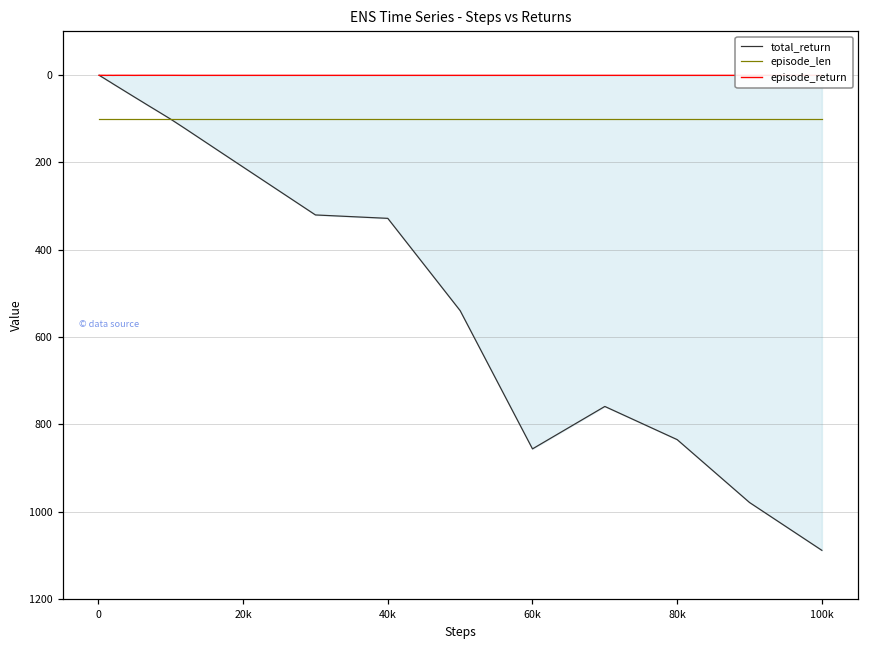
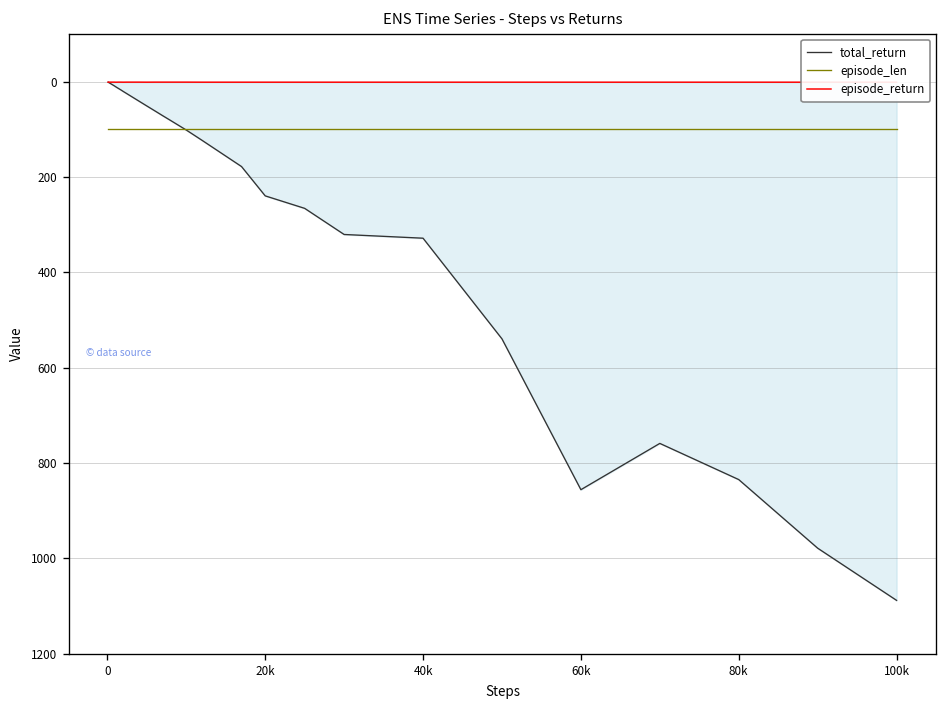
  {
    "total_return": {
-     "20k": 210,
+     "20k": 240,
      "40k": 330,
      "60k": 860,
      "80k": 830,
      "100k": 1090
    },
    "episode_len": {
      "20k": 100,
      "40k": 100,
      "60k": 100,
      "80k": 100,
      "100k": 100
    },
    "episode_return": {
      "20k": 0,
      "40k": 0,
      "60k": 0,
      "80k": 0
    }
  }
